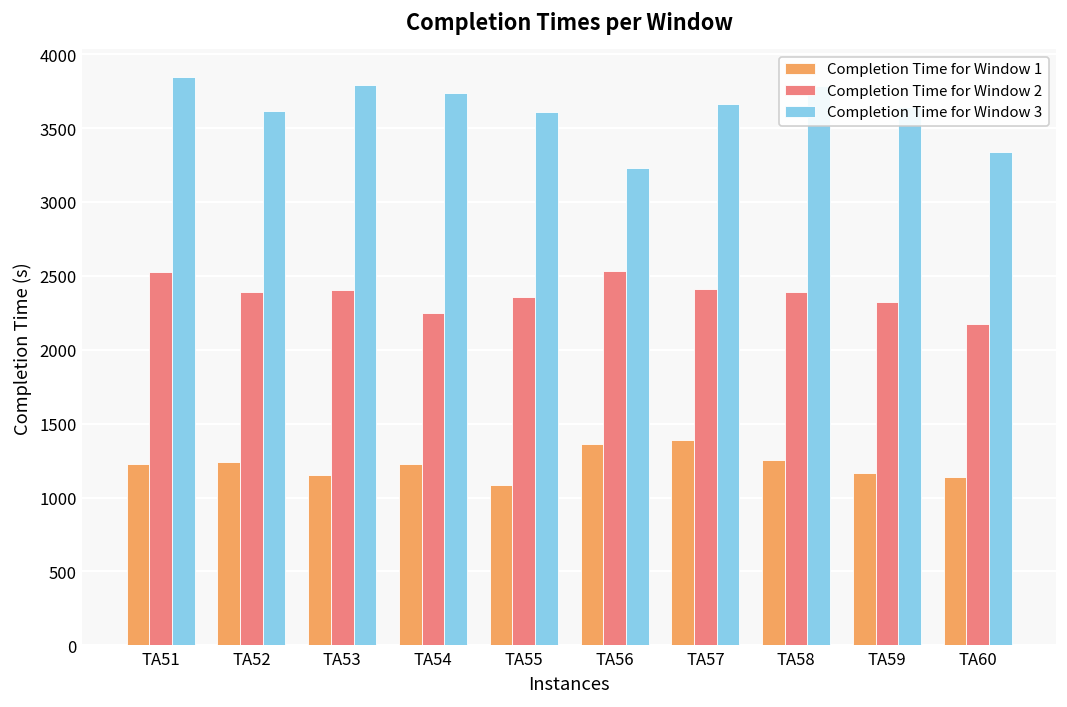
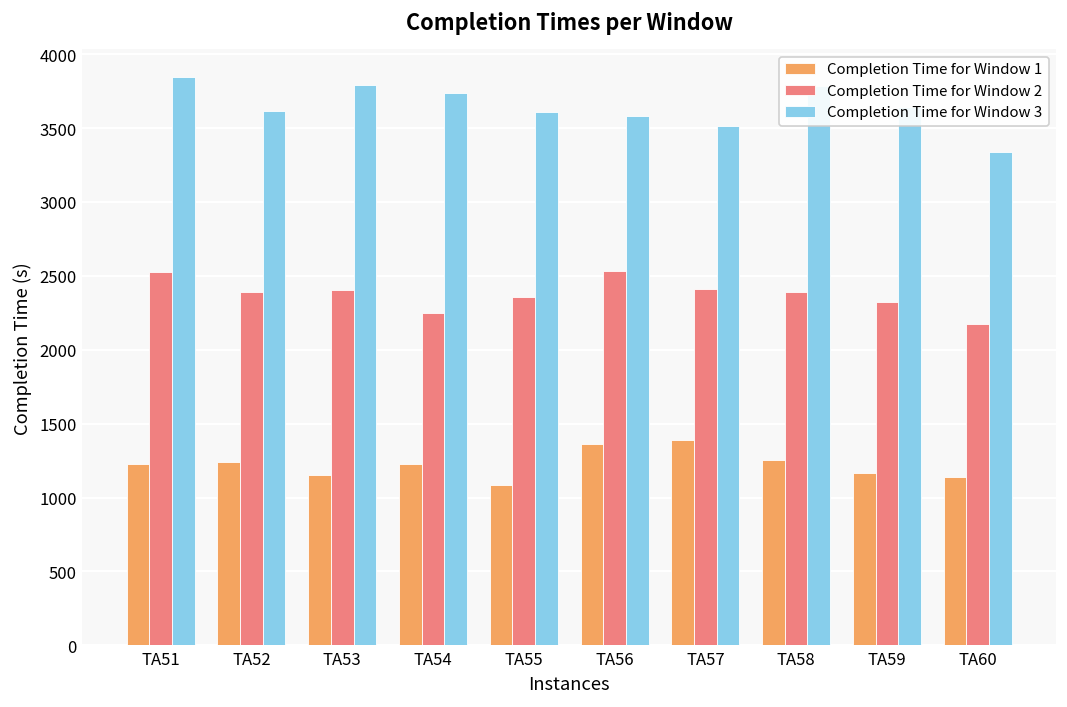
  {
    "Completion Time for Window 3": {
      "TA51": 3840,
      "TA52": 3610,
      "TA53": 3790,
      "TA54": 3740,
      "TA55": 3610,
-     "TA56": 3230,
-     "TA57": 3670,
+     "TA56": 3580,
+     "TA57": 3520,
      "TA60": 3340
    }
  }
